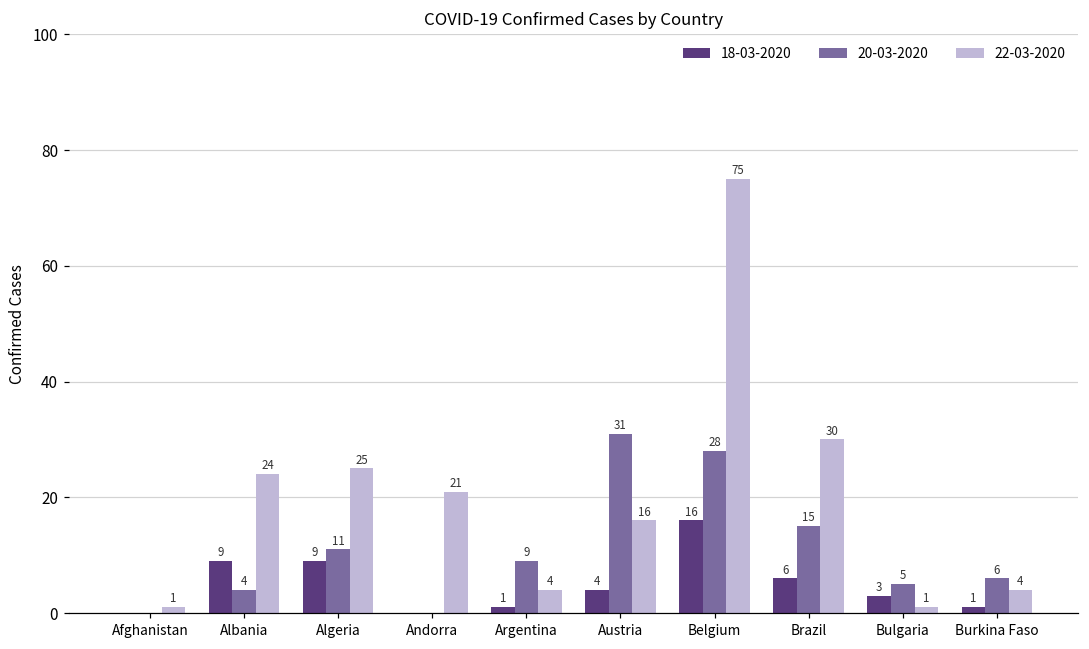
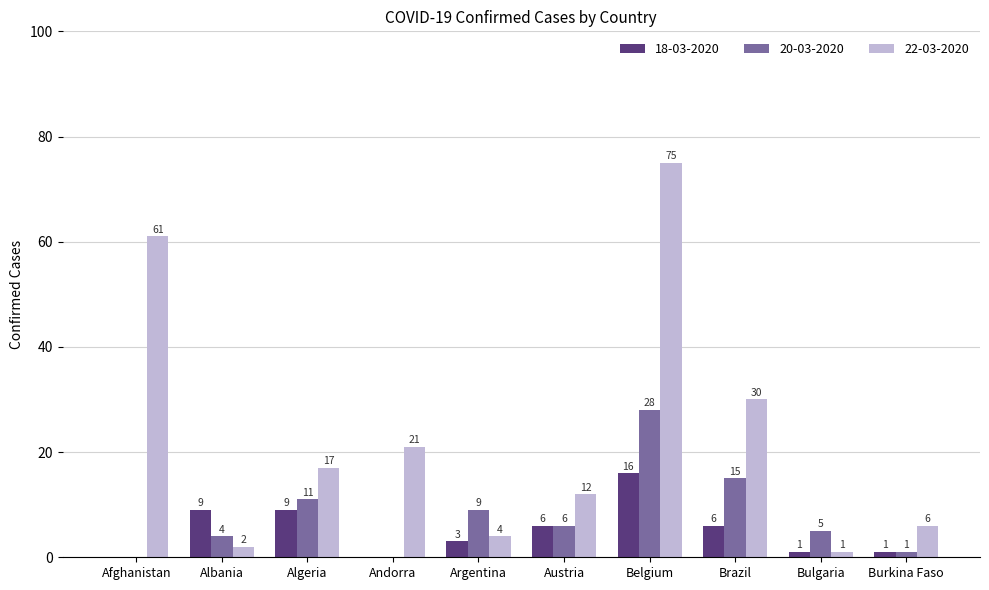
  {
    "18-03-2020": {
      "Albania": 9,
      "Algeria": 9,
-     "Argentina": 1,
-     "Austria": 4,
+     "Argentina": 3,
+     "Austria": 6,
      "Belgium": 16,
      "Brazil": 6,
-     "Bulgaria": 3,
+     "Bulgaria": 1,
      "Burkina Faso": 1
    },
    "20-03-2020": {
      "Albania": 4,
      "Algeria": 11,
      "Argentina": 9,
-     "Austria": 31,
+     "Austria": 6,
      "Belgium": 28,
      "Brazil": 15,
      "Bulgaria": 5,
-     "Burkina Faso": 6
+     "Burkina Faso": 1
    },
    "22-03-2020": {
-     "Afghanistan": 1,
-     "Albania": 24,
-     "Algeria": 25,
+     "Afghanistan": 61,
+     "Albania": 2,
+     "Algeria": 17,
      "Andorra": 21,
      "Argentina": 4,
-     "Austria": 16,
+     "Austria": 12,
      "Belgium": 75,
      "Brazil": 30,
      "Bulgaria": 1,
-     "Burkina Faso": 4
+     "Burkina Faso": 6
    }
  }
